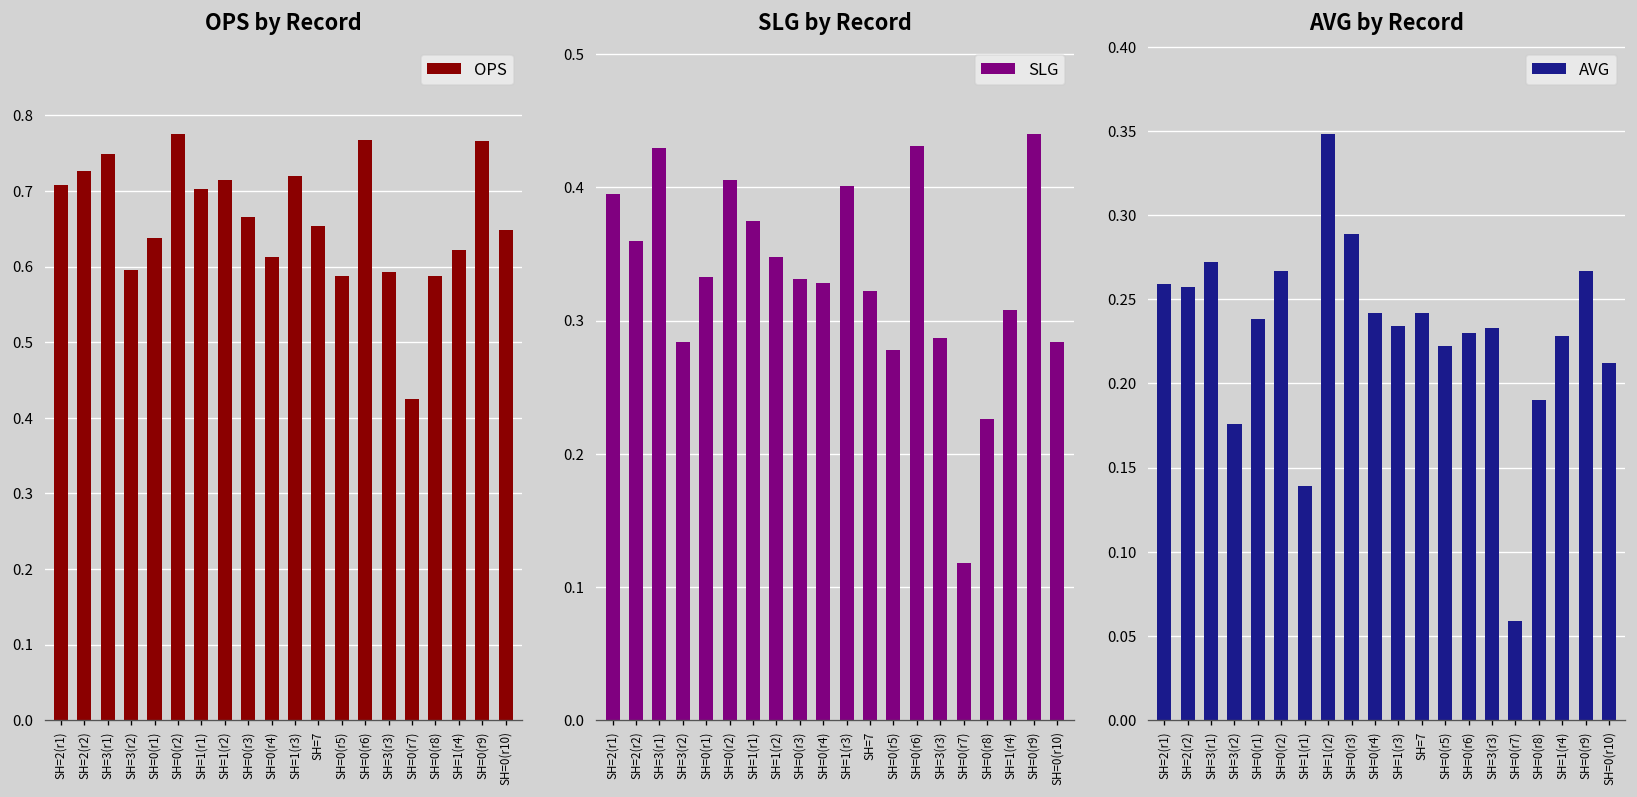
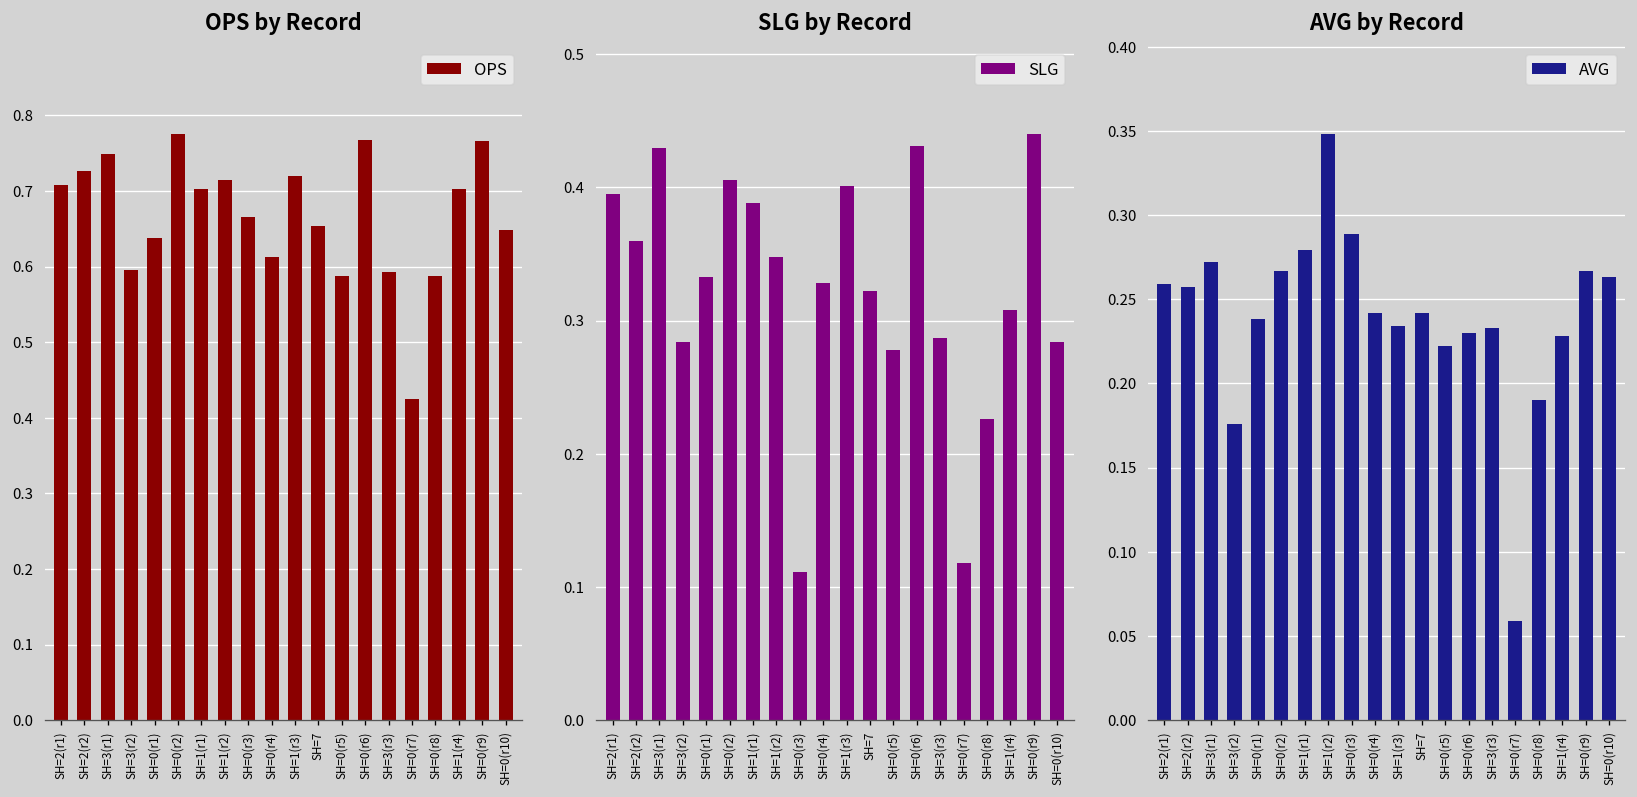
  {
    "OPS by Record": {
      "SH=2(r1)": 0.71,
      "SH=2(r2)": 0.73,
      "SH=3(r1)": 0.75,
      "SH=3(r2)": 0.60,
      "SH=0(r1)": 0.64,
      "SH=0(r2)": 0.78,
      "SH=1(r1)": 0.70,
      "SH=1(r2)": 0.71,
      "SH=0(r3)": 0.67,
      "SH=0(r4)": 0.61,
      "SH=1(r3)": 0.72,
      "SH=7": 0.65,
      "SH=0(r5)": 0.59,
      "SH=0(r6)": 0.77,
      "SH=3(r3)": 0.59,
      "SH=0(r7)": 0.43,
      "SH=0(r8)": 0.59,
-     "SH=1(r4)": 0.62,
+     "SH=1(r4)": 0.70,
      "SH=0(r9)": 0.77,
      "SH=0(r10)": 0.65
    },
    "SLG by Record": {
      "SH=2(r1)": 0.395,
      "SH=2(r2)": 0.360,
      "SH=3(r1)": 0.430,
      "SH=3(r2)": 0.284,
      "SH=0(r1)": 0.333,
      "SH=0(r2)": 0.406,
-     "SH=1(r1)": 0.375,
+     "SH=1(r1)": 0.388,
      "SH=1(r2)": 0.348,
-     "SH=0(r3)": 0.331,
+     "SH=0(r3)": 0.111,
      "SH=0(r4)": 0.328,
      "SH=1(r3)": 0.401,
      "SH=7": 0.322,
      "SH=0(r5)": 0.278,
      "SH=0(r6)": 0.431,
      "SH=3(r3)": 0.287,
      "SH=0(r7)": 0.118,
      "SH=0(r8)": 0.226,
      "SH=1(r4)": 0.308,
      "SH=0(r9)": 0.440,
      "SH=0(r10)": 0.284
    },
    "AVG by Record": {
      "SH=2(r1)": 0.259,
      "SH=2(r2)": 0.257,
      "SH=3(r1)": 0.272,
      "SH=3(r2)": 0.176,
      "SH=0(r1)": 0.238,
      "SH=0(r2)": 0.267,
-     "SH=1(r1)": 0.139,
+     "SH=1(r1)": 0.279,
      "SH=1(r2)": 0.348,
      "SH=0(r3)": 0.289,
      "SH=0(r4)": 0.242,
      "SH=1(r3)": 0.234,
      "SH=7": 0.242,
      "SH=0(r5)": 0.222,
      "SH=0(r6)": 0.230,
      "SH=3(r3)": 0.233,
      "SH=0(r7)": 0.059,
      "SH=0(r8)": 0.190,
      "SH=1(r4)": 0.228,
      "SH=0(r9)": 0.267,
-     "SH=0(r10)": 0.212
+     "SH=0(r10)": 0.263
    }
  }
